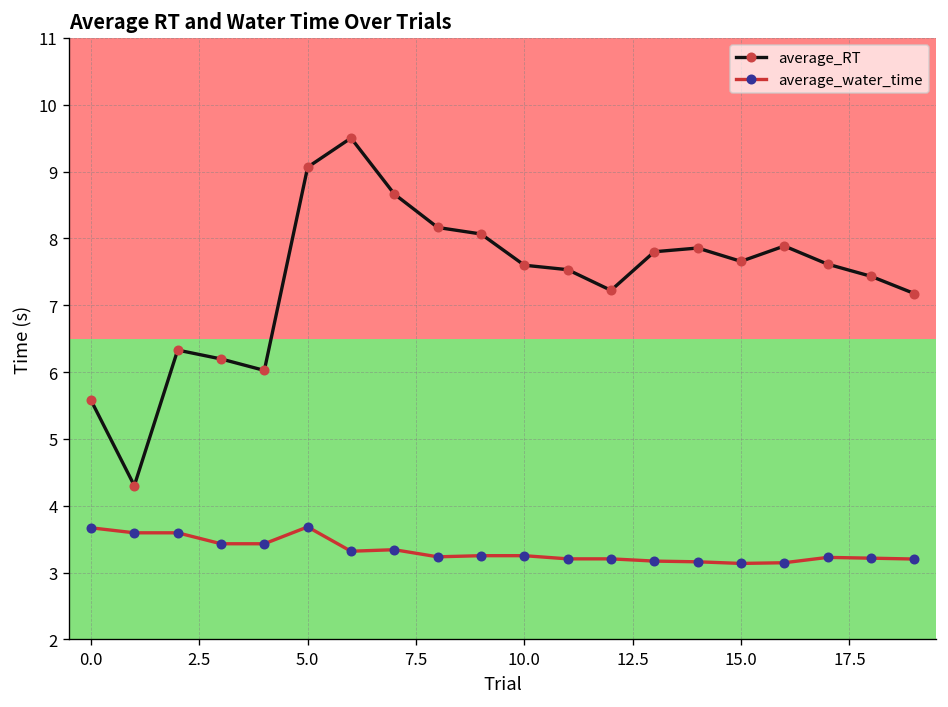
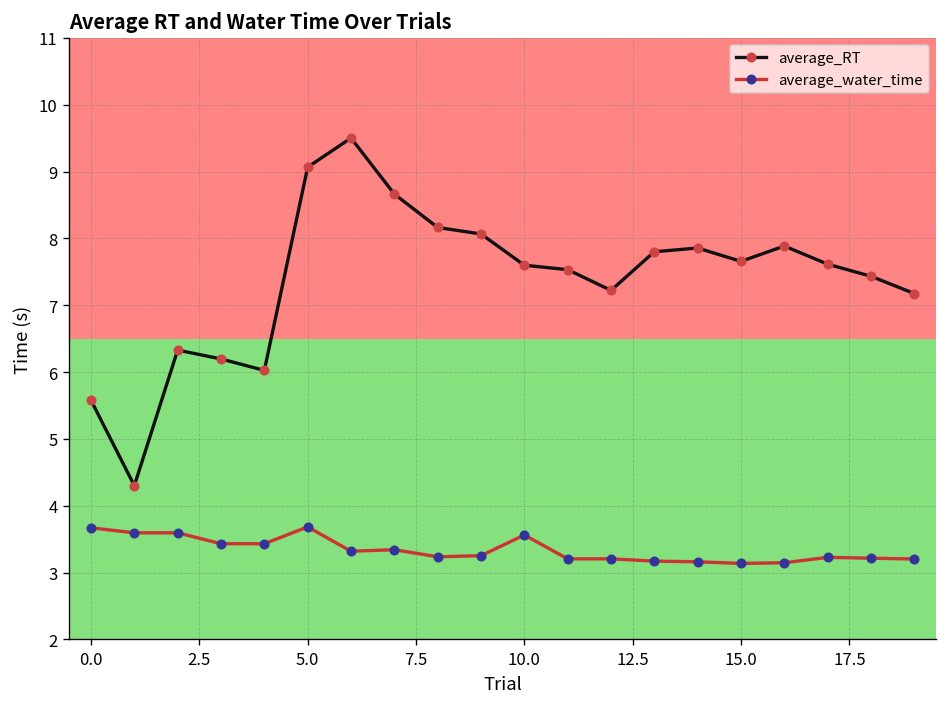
  {
    "average_RT": {
      "0.0": 5.6,
      "5.0": 9.1,
      "10.0": 7.6,
      "15.0": 7.7
    },
    "average_water_time": {
      "0.0": 3.7,
      "5.0": 3.7,
-     "10.0": 3.3,
+     "10.0": 3.6,
      "15.0": 3.1
    }
  }
